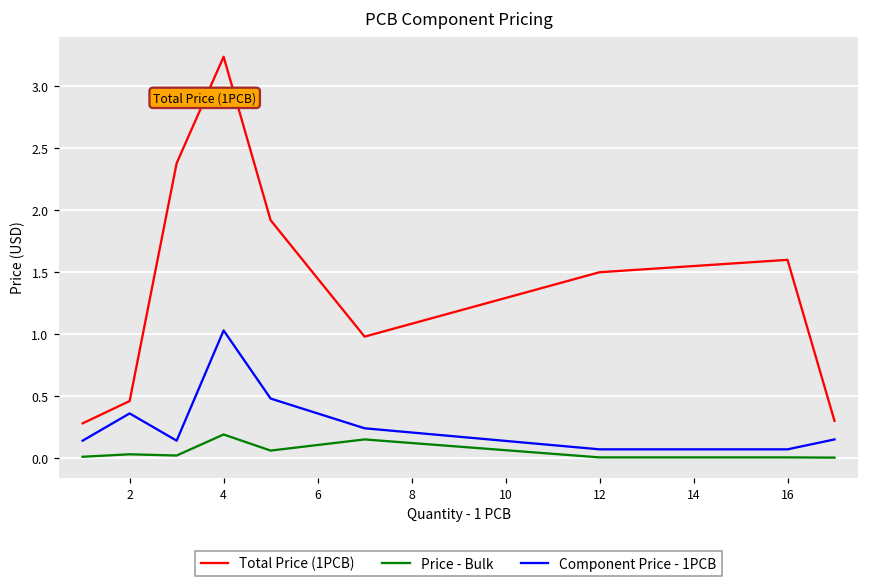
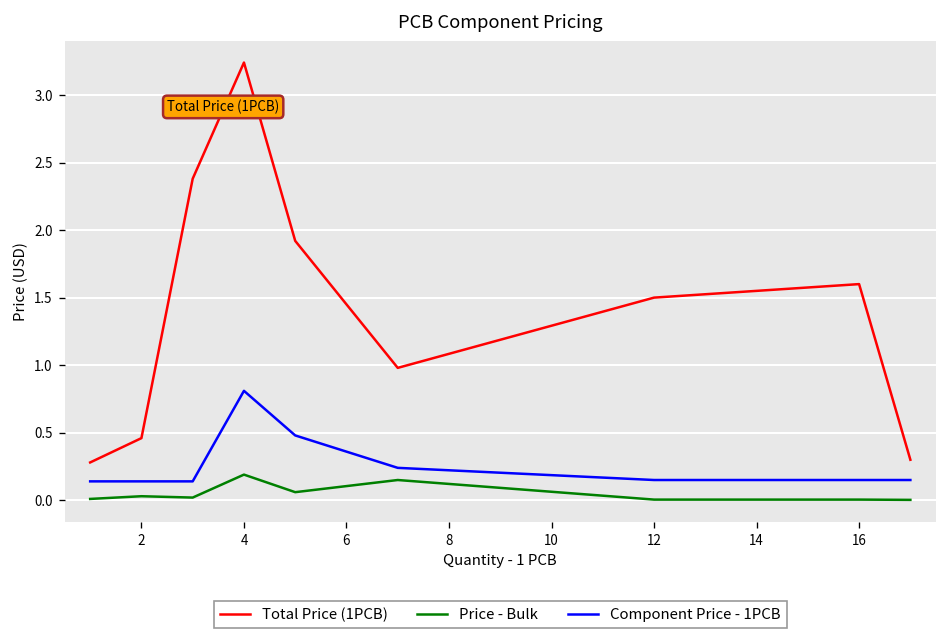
  {
    "Total Price (1PCB)": {
      "2": 0.46,
      "4": 3.24,
      "12": 1.50,
      "16": 1.60
    },
    "Price - Bulk": {
      "2": 0.03,
      "4": 0.19,
      "12": 0.01,
      "16": 0.01
    },
    "Component Price - 1PCB": {
-     "2": 0.36,
-     "4": 1.03,
-     "12": 0.07,
-     "16": 0.07
+     "2": 0.14,
+     "4": 0.81,
+     "12": 0.15,
+     "16": 0.15
    }
  }
